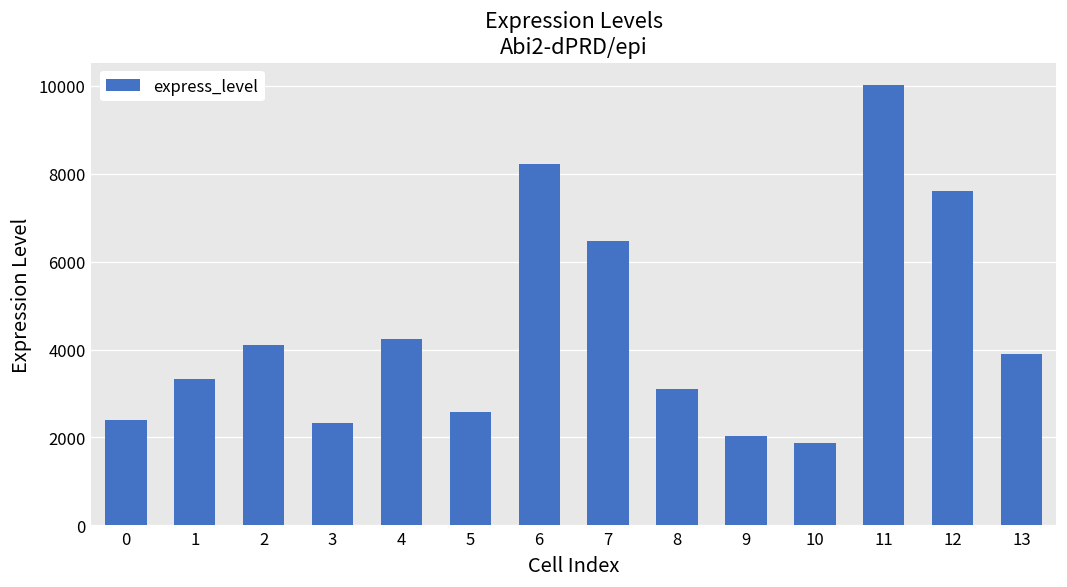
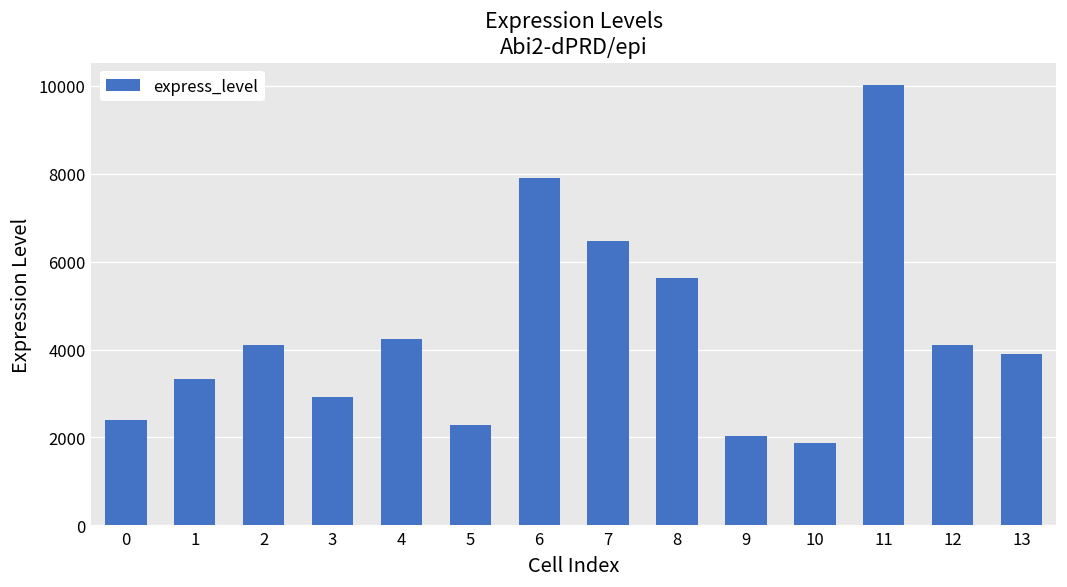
  {
    "0": 2400,
    "1": 3300,
    "2": 4100,
-   "3": 2300,
+   "3": 2900,
    "4": 4200,
-   "5": 2600,
-   "6": 8200,
+   "5": 2300,
+   "6": 7900,
    "7": 6500,
-   "8": 3100,
+   "8": 5600,
    "9": 2000,
    "10": 1900,
    "11": 10000,
-   "12": 7600,
+   "12": 4100,
    "13": 3900
  }
